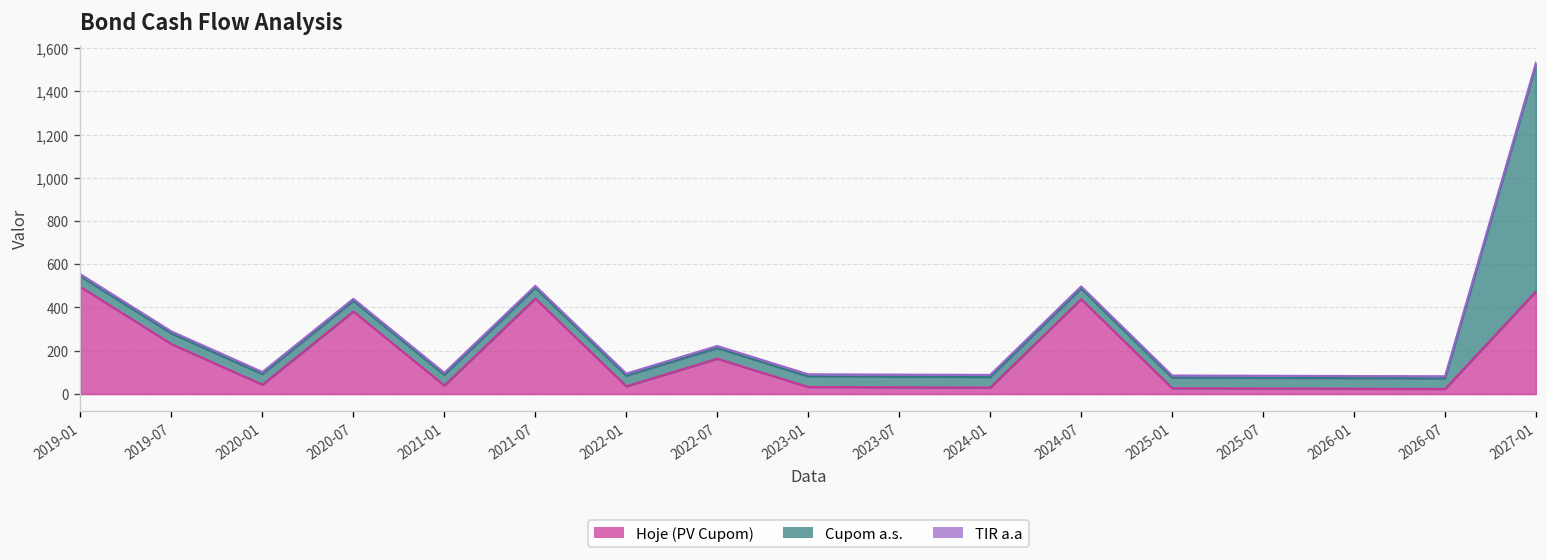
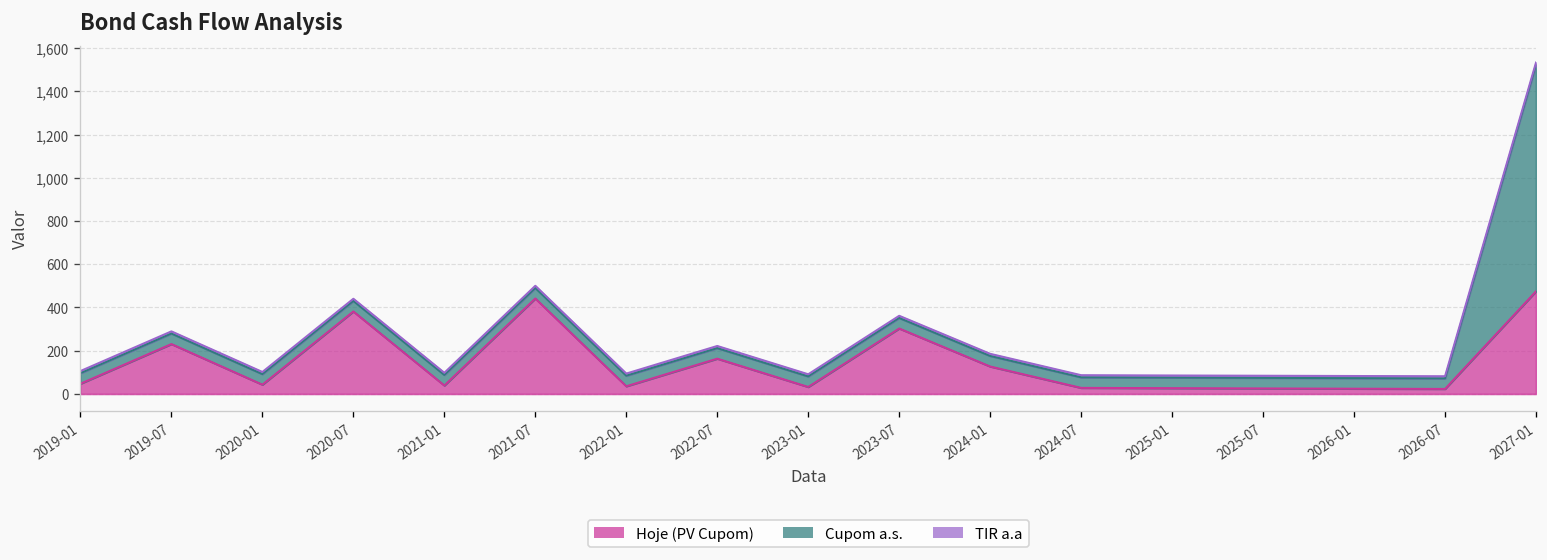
  {
    "Hoje (PV Cupom)": {
-     "2019-01": 500,
+     "2019-01": 50,
      "2019-07": 230,
      "2020-01": 40,
      "2020-07": 380,
      "2021-01": 40,
      "2021-07": 440,
      "2022-01": 40,
      "2022-07": 160,
      "2023-01": 30,
-     "2023-07": 30,
-     "2024-01": 30,
-     "2024-07": 440,
+     "2023-07": 300,
+     "2024-01": 130,
+     "2024-07": 30,
      "2025-01": 30,
      "2025-07": 30,
      "2026-01": 20,
      "2026-07": 20,
      "2027-01": 470
    }
  }
